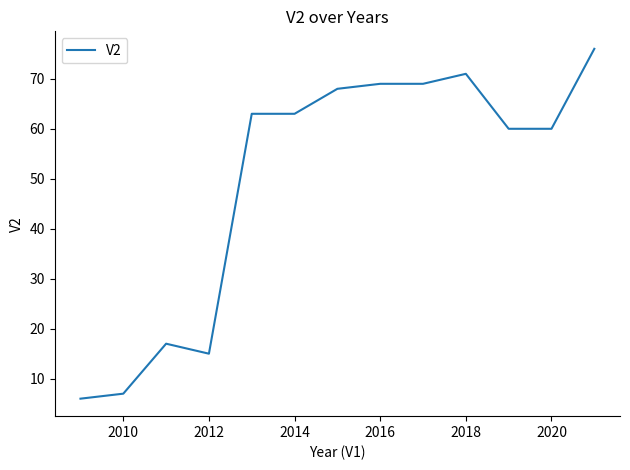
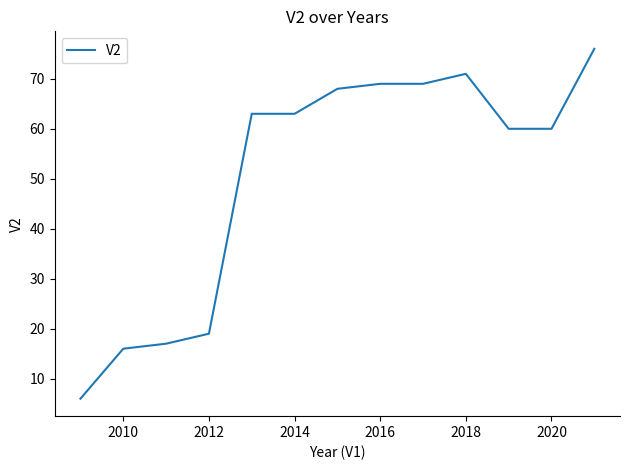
  {
-   "2010": 7,
-   "2012": 15,
+   "2010": 16,
+   "2012": 19,
    "2014": 63,
    "2016": 69,
    "2018": 71,
    "2020": 60
  }
